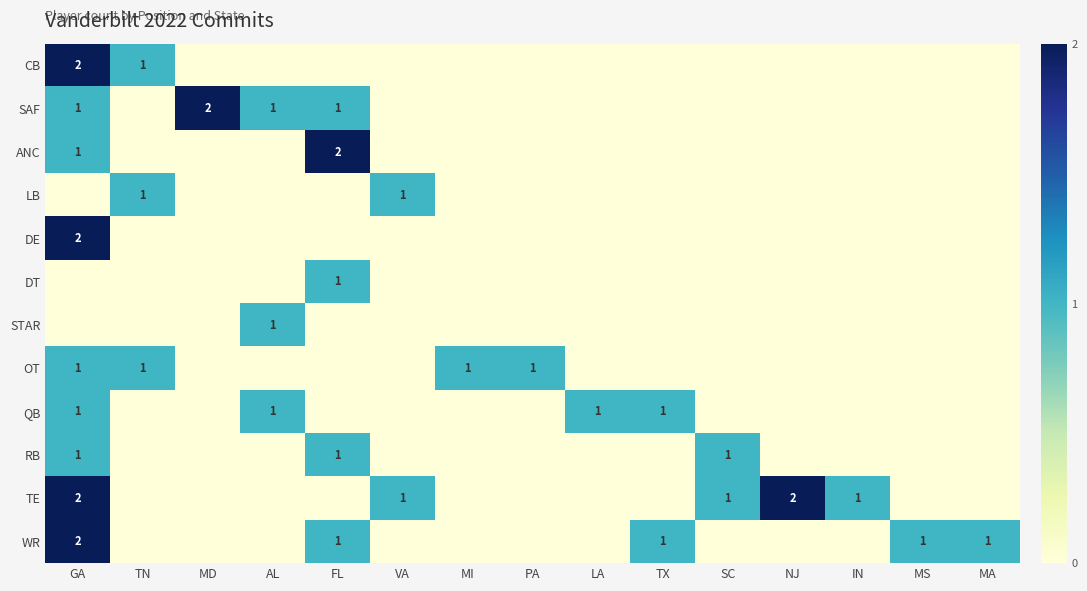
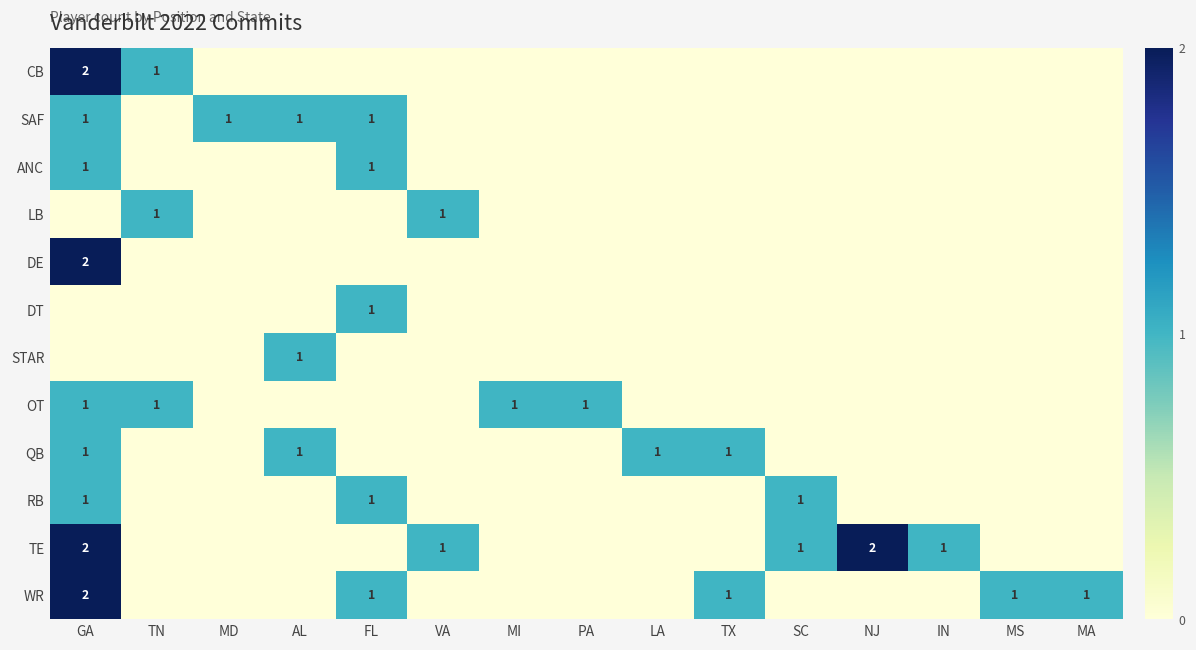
  {
    "CB": {
      "GA": 2,
      "TN": 1
    },
    "SAF": {
      "GA": 1,
-     "MD": 2,
+     "MD": 1,
      "AL": 1,
      "FL": 1
    },
    "ANC": {
      "GA": 1,
-     "FL": 2
+     "FL": 1
    },
    "LB": {
      "TN": 1,
      "VA": 1
    },
    "DE": {
      "GA": 2
    },
    "DT": {
      "FL": 1
    },
    "STAR": {
      "AL": 1
    },
    "OT": {
      "GA": 1,
      "TN": 1,
      "MI": 1,
      "PA": 1
    },
    "QB": {
      "GA": 1,
      "AL": 1,
      "LA": 1,
      "TX": 1
    },
    "RB": {
      "GA": 1,
      "FL": 1,
      "SC": 1
    },
    "TE": {
      "GA": 2,
      "VA": 1,
      "SC": 1,
      "NJ": 2,
      "IN": 1
    },
    "WR": {
      "GA": 2,
      "FL": 1,
      "TX": 1,
      "MS": 1,
      "MA": 1
    }
  }
